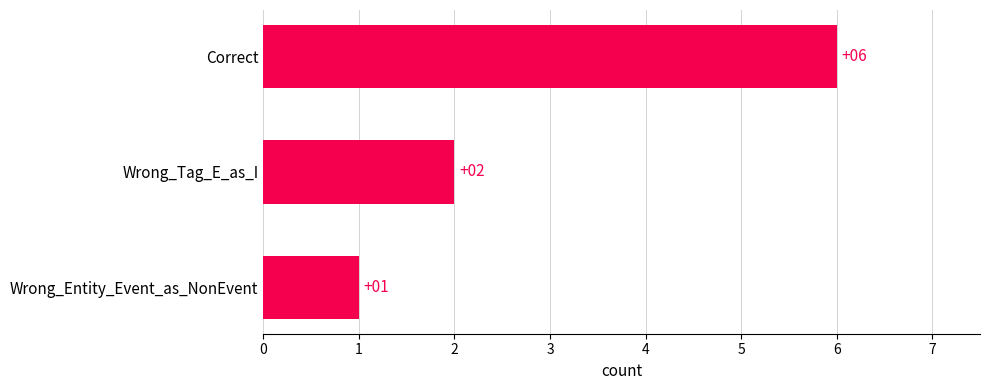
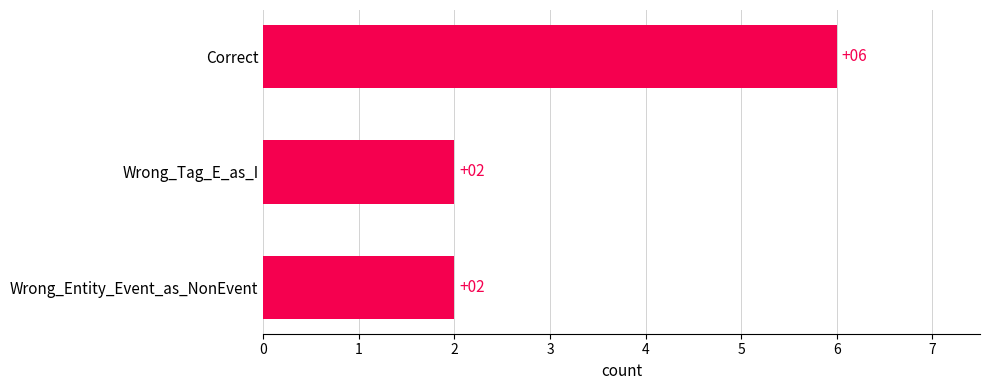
  {
    "Correct": "+06",
    "Wrong_Tag_E_as_I": "+02",
-   "Wrong_Entity_Event_as_NonEvent": "+01"
+   "Wrong_Entity_Event_as_NonEvent": "+02"
  }
